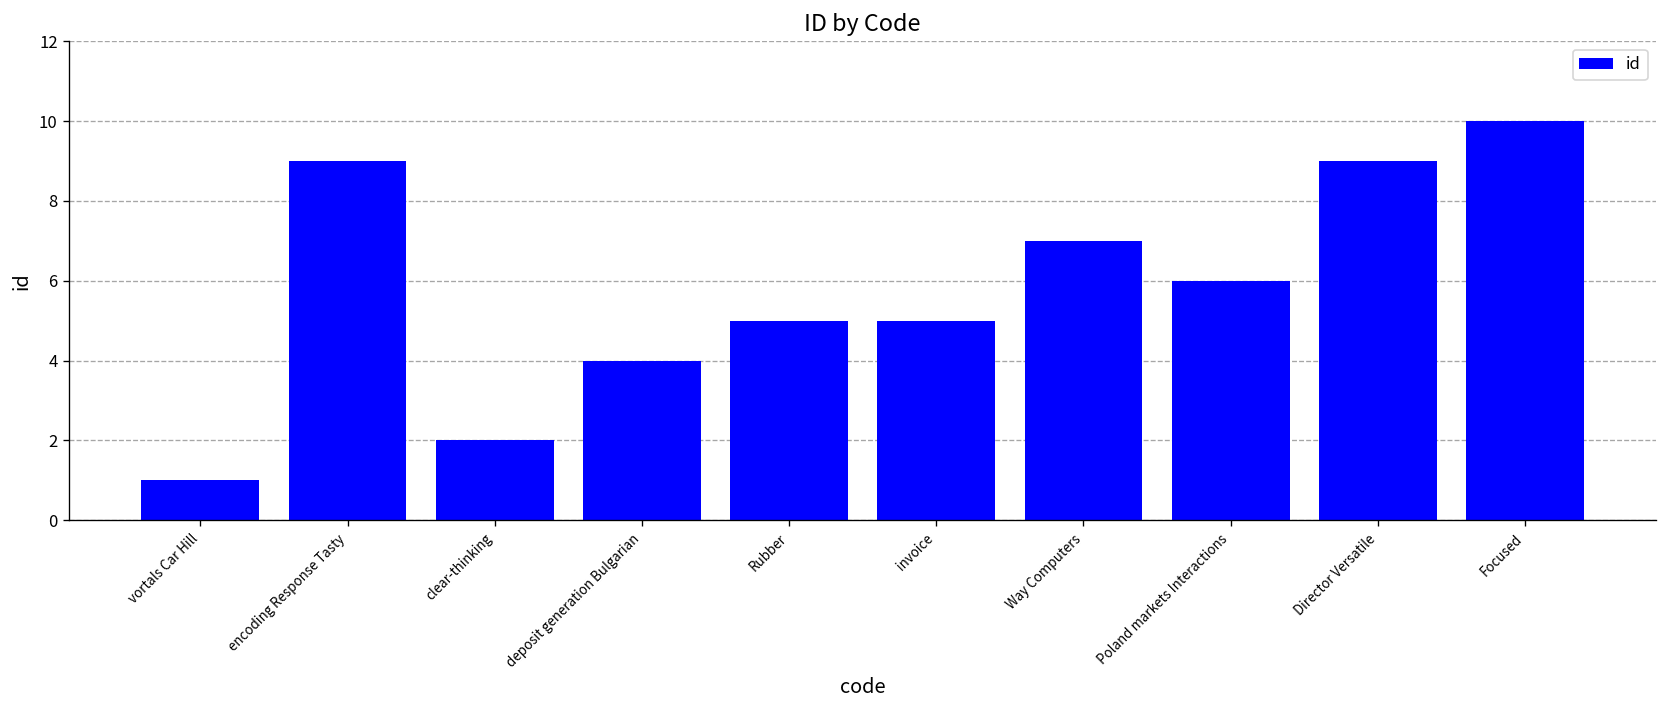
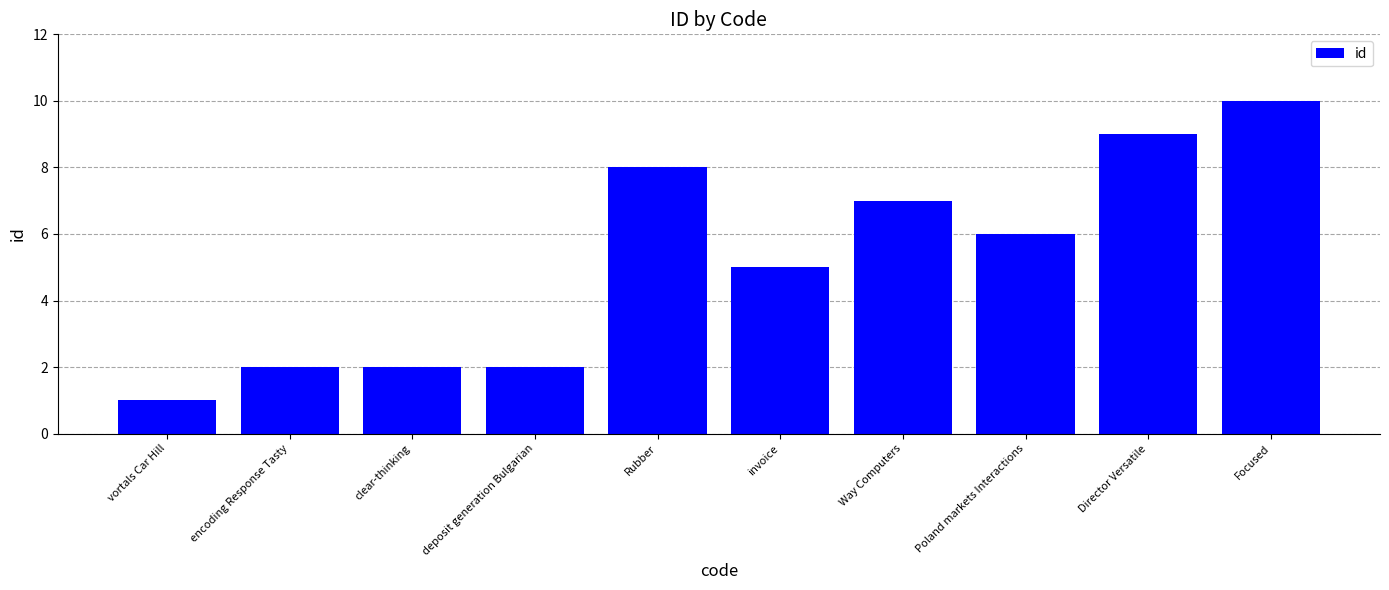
  {
    "vortals Car Hill": 1,
-   "encoding Response Tasty": 9,
+   "encoding Response Tasty": 2,
    "clear-thinking": 2,
-   "deposit generation Bulgarian": 4,
-   "Rubber": 5,
+   "deposit generation Bulgarian": 2,
+   "Rubber": 8,
    "invoice": 5,
    "Way Computers": 7,
    "Poland markets Interactions": 6,
    "Director Versatile": 9,
    "Focused": 10
  }
